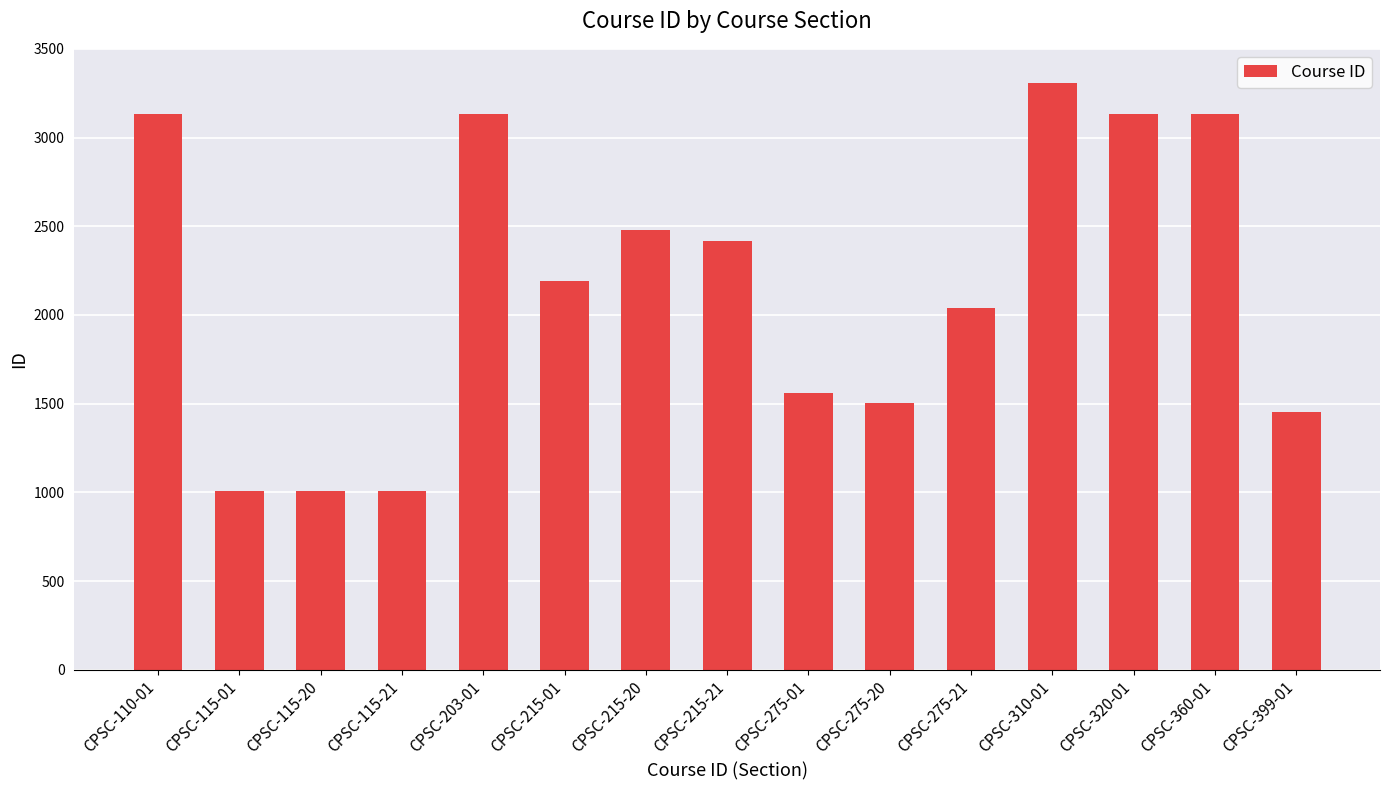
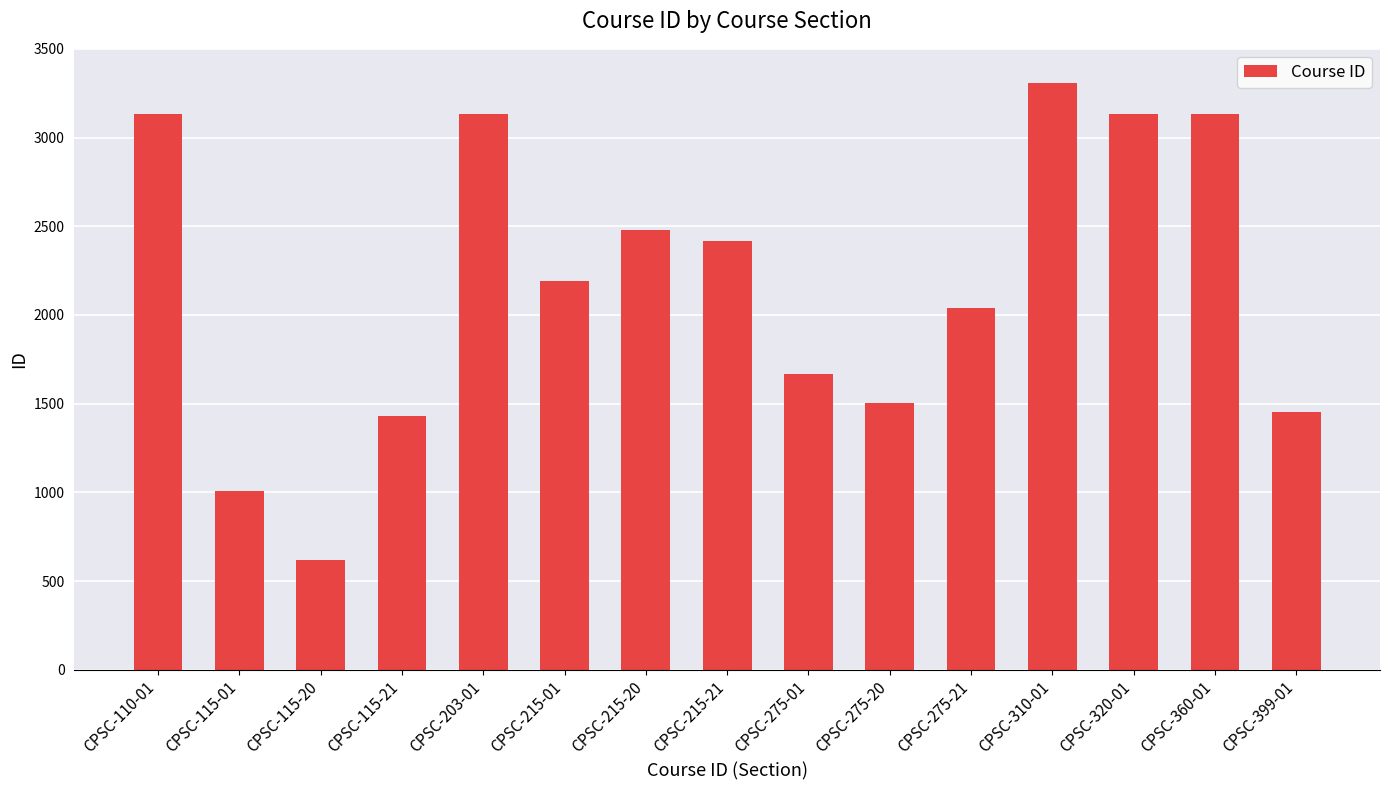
  {
    "CPSC-110-01": 3130,
    "CPSC-115-01": 1010,
-   "CPSC-115-20": 1010,
-   "CPSC-115-21": 1010,
+   "CPSC-115-20": 620,
+   "CPSC-115-21": 1430,
    "CPSC-203-01": 3130,
    "CPSC-215-01": 2190,
    "CPSC-215-20": 2480,
    "CPSC-215-21": 2420,
-   "CPSC-275-01": 1560,
+   "CPSC-275-01": 1670,
    "CPSC-275-20": 1500,
    "CPSC-275-21": 2040,
    "CPSC-310-01": 3310,
    "CPSC-320-01": 3130,
    "CPSC-360-01": 3140,
    "CPSC-399-01": 1450
  }
